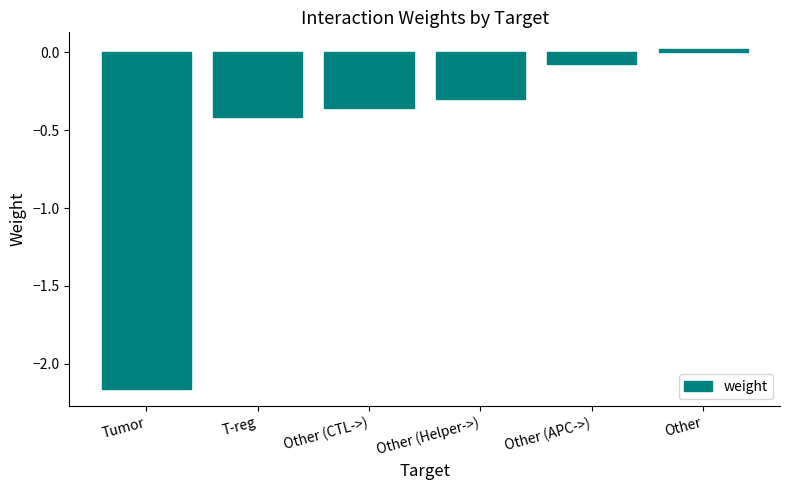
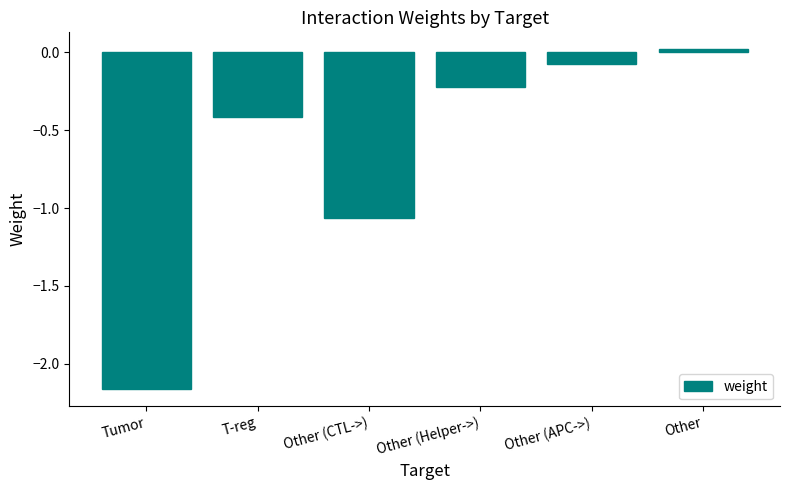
  {
    "Tumor": -2.16,
    "T-reg": -0.41,
-   "Other (CTL->)": -0.36,
-   "Other (Helper->)": -0.30,
+   "Other (CTL->)": -1.06,
+   "Other (Helper->)": -0.22,
    "Other (APC->)": -0.07,
    "Other": 0.02
  }
